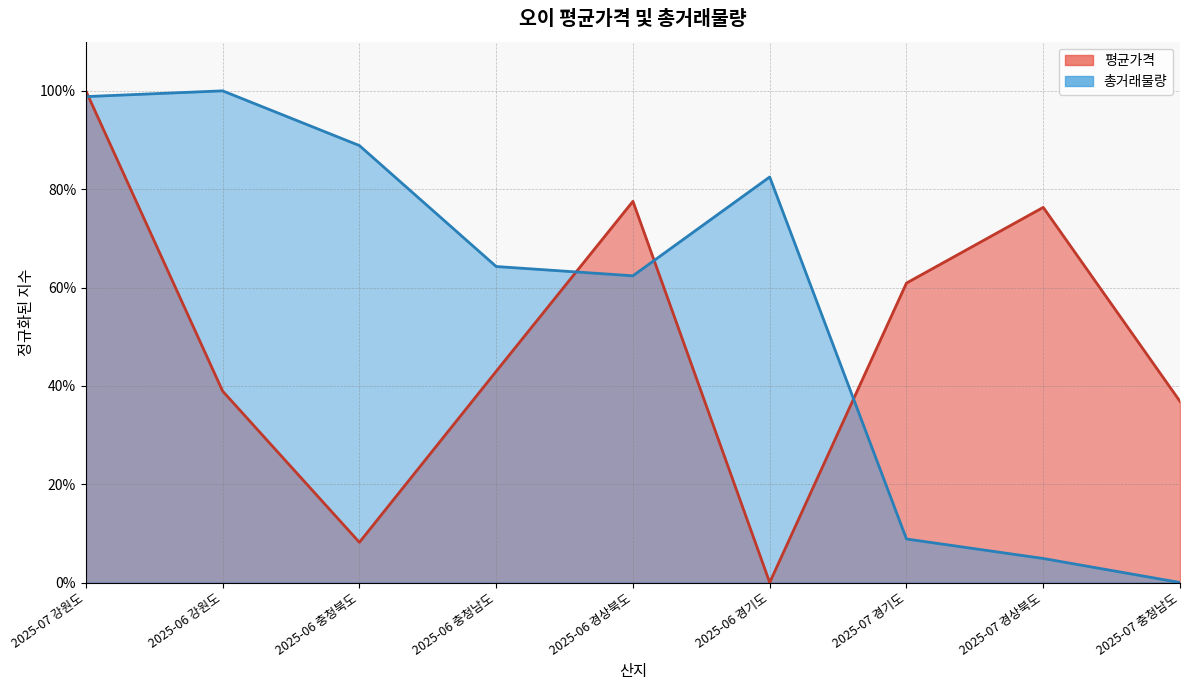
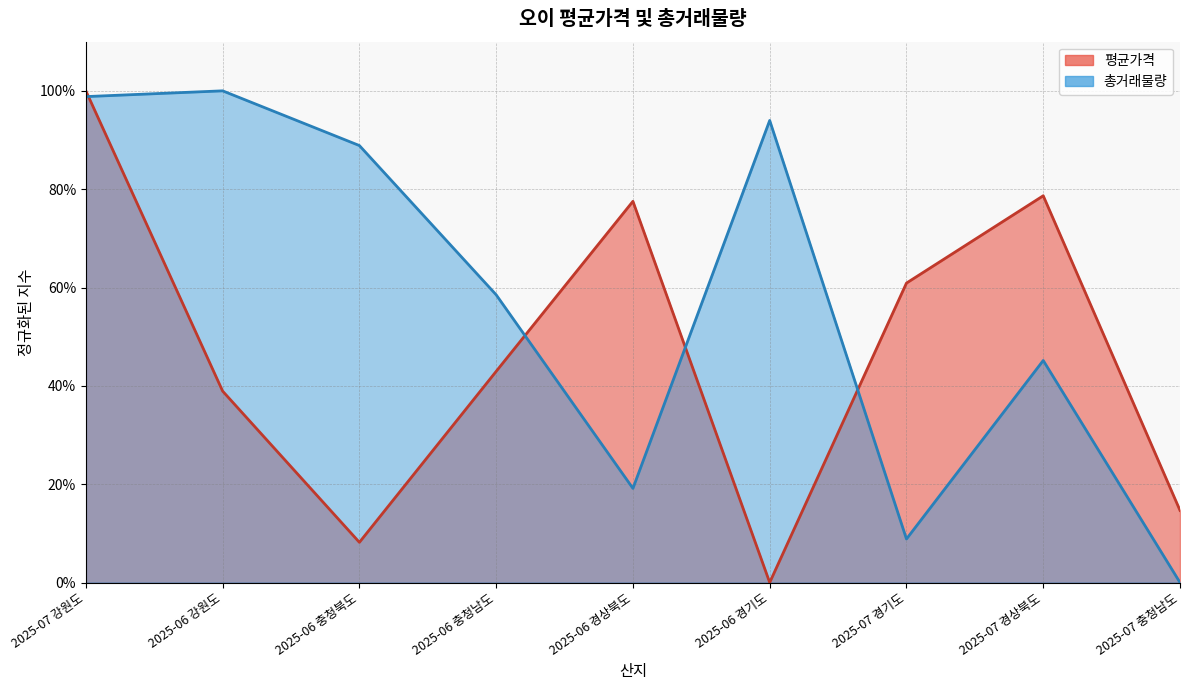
  {
    "평균가격": {
      "2025-07 강원도": "100%",
      "2025-06 강원도": "39%",
      "2025-06 충청북도": "8%",
      "2025-06 충청남도": "43%",
      "2025-06 경상북도": "78%",
      "2025-06 경기도": "0%",
      "2025-07 경기도": "61%",
-     "2025-07 경상북도": "76%",
-     "2025-07 충청남도": "37%"
+     "2025-07 경상북도": "79%",
+     "2025-07 충청남도": "15%"
    },
    "총거래물량": {
      "2025-07 강원도": "99%",
      "2025-06 강원도": "100%",
      "2025-06 충청북도": "89%",
-     "2025-06 충청남도": "64%",
-     "2025-06 경상북도": "62%",
-     "2025-06 경기도": "82%",
+     "2025-06 충청남도": "59%",
+     "2025-06 경상북도": "19%",
+     "2025-06 경기도": "94%",
      "2025-07 경기도": "9%",
-     "2025-07 경상북도": "5%",
+     "2025-07 경상북도": "45%",
      "2025-07 충청남도": "0%"
    }
  }
